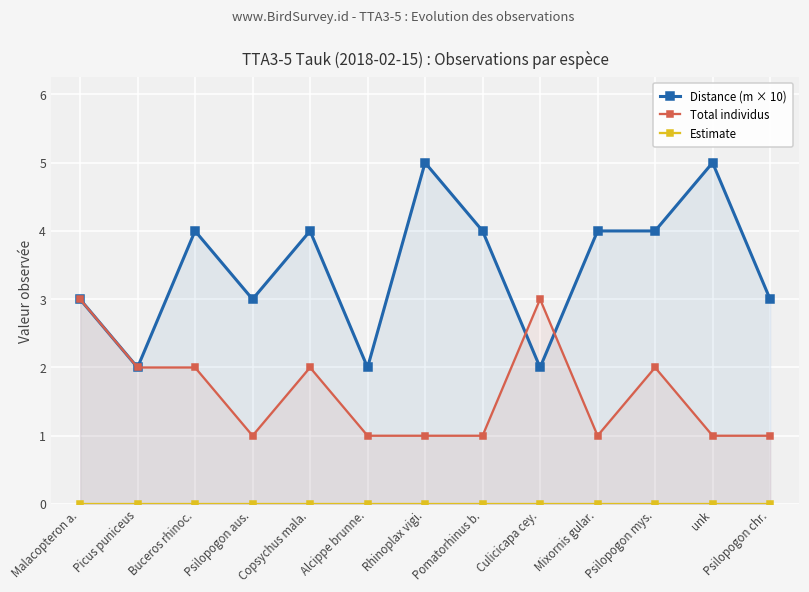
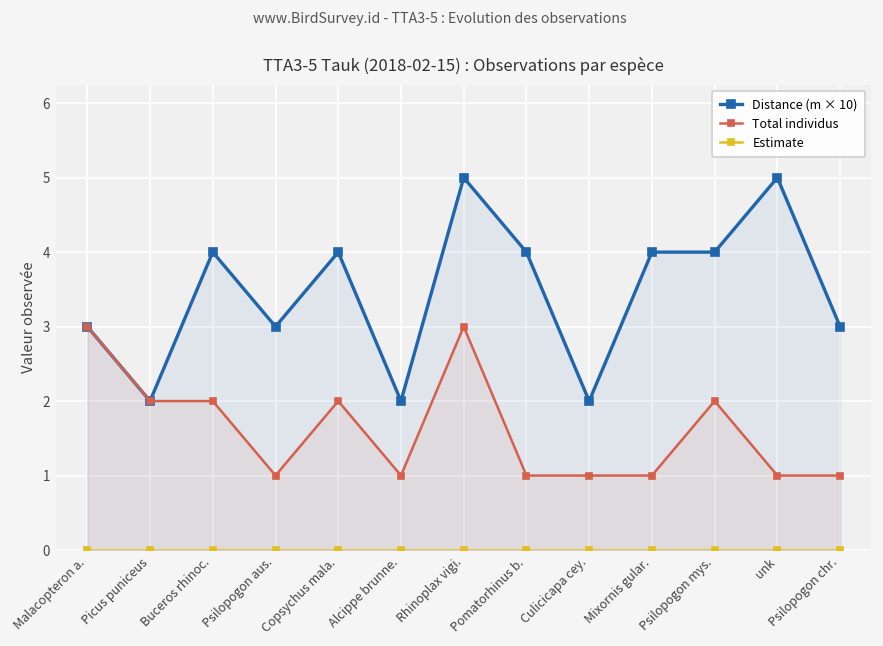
  {
    "Distance (m × 10)": {
      "Buceros rhinoc.": 4,
      "Psilopogon aus.": 3,
      "Copsychus mala.": 4,
      "Alcippe brunne.": 2,
      "Rhinoplax vigi.": 5,
      "Pomatorhinus b.": 4,
      "Culicicapa cey.": 2,
      "Mixornis gular.": 4,
      "Psilopogon mys.": 4,
      "unk": 5,
      "Psilopogon chr.": 3
    },
    "Total individus": {
      "Buceros rhinoc.": 2,
      "Psilopogon aus.": 1,
      "Copsychus mala.": 2,
      "Alcippe brunne.": 1,
-     "Rhinoplax vigi.": 1,
+     "Rhinoplax vigi.": 3,
      "Pomatorhinus b.": 1,
-     "Culicicapa cey.": 3,
+     "Culicicapa cey.": 1,
      "Mixornis gular.": 1,
      "Psilopogon mys.": 2,
      "unk": 1,
      "Psilopogon chr.": 1
    },
    "Estimate": {
      "Malacopteron a.": 0,
      "Picus puniceus": 0,
      "Buceros rhinoc.": 0,
      "Psilopogon aus.": 0,
      "Copsychus mala.": 0,
      "Alcippe brunne.": 0,
      "Rhinoplax vigi.": 0,
      "Pomatorhinus b.": 0,
      "Culicicapa cey.": 0,
      "Mixornis gular.": 0,
      "Psilopogon mys.": 0,
      "unk": 0,
      "Psilopogon chr.": 0
    }
  }
